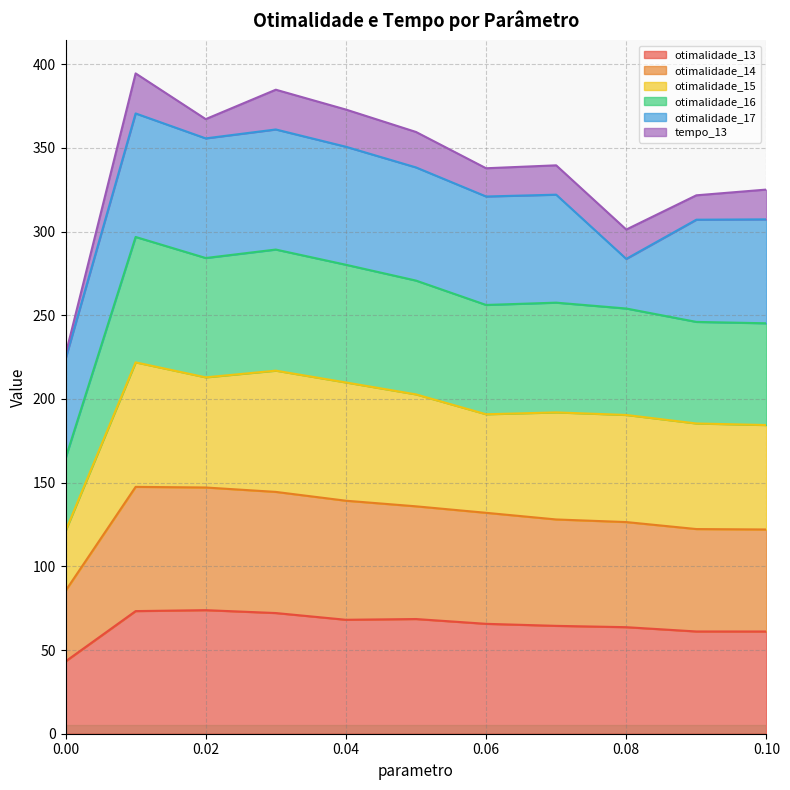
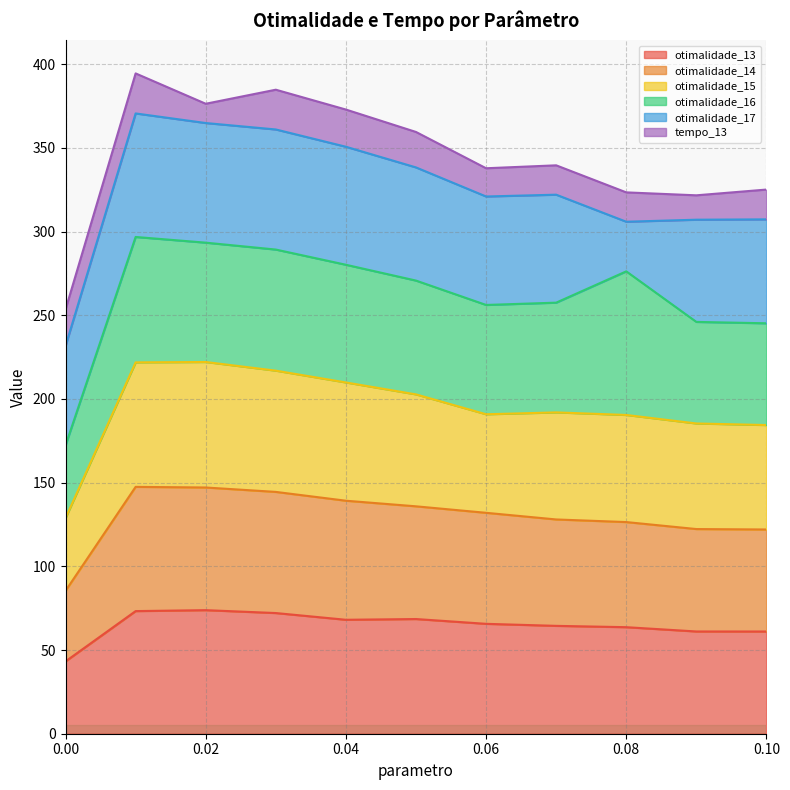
  {
    "otimalidade_15": {
-     "0.00": 36,
-     "0.02": 66,
+     "0.00": 43,
+     "0.02": 75,
      "0.04": 71,
      "0.06": 59,
      "0.08": 64,
      "0.10": 62
    },
    "otimalidade_16": {
      "0.00": 43,
      "0.02": 71,
      "0.04": 70,
      "0.06": 65,
-     "0.08": 64,
+     "0.08": 86,
      "0.10": 61
    },
    "otimalidade_17": {
      "0.00": 59,
      "0.02": 71,
      "0.04": 71,
      "0.06": 65,
      "0.08": 30,
      "0.10": 62
    },
    "tempo_13": {
-     "0.00": 3,
+     "0.00": 22,
      "0.02": 12,
      "0.04": 22,
      "0.06": 17,
      "0.08": 18,
      "0.10": 18
    }
  }
